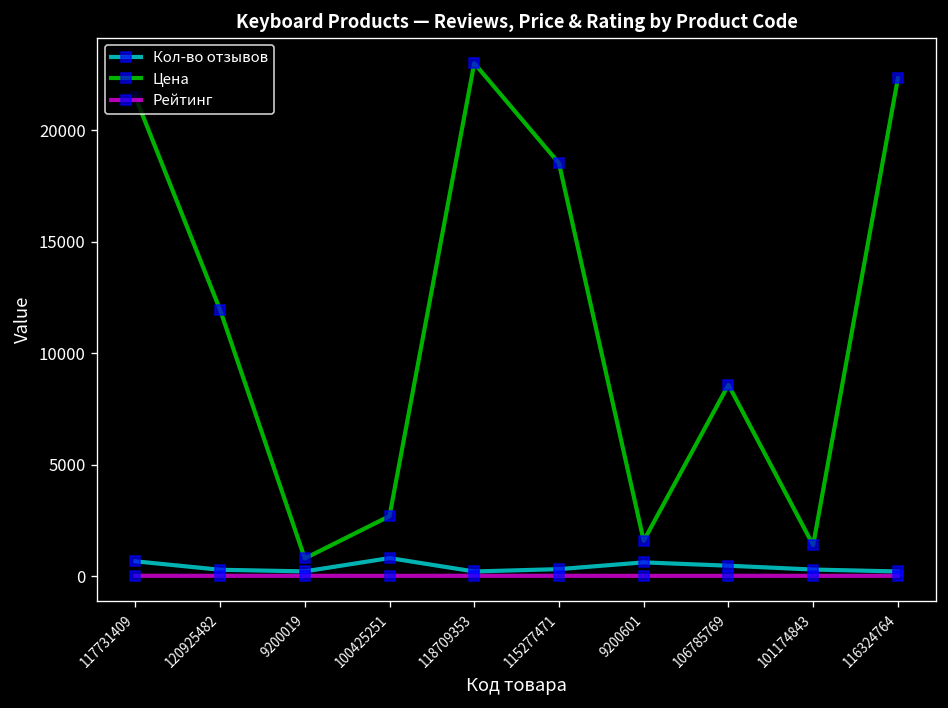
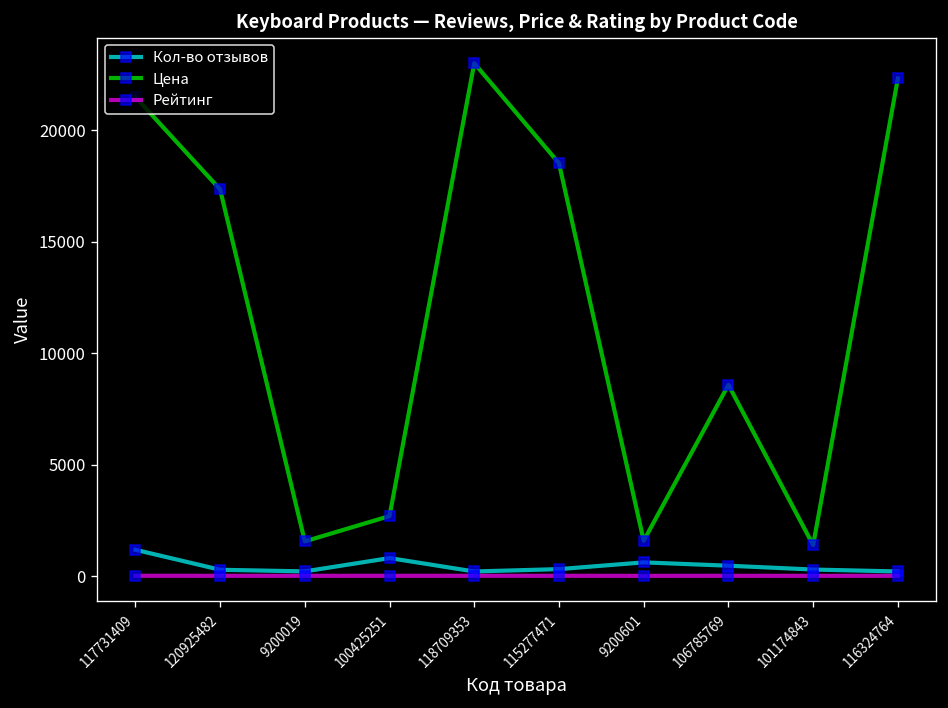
  {
    "Кол-во отзывов": {
-     "117731409": 700,
+     "117731409": 1200,
      "120925482": 300,
      "9200019": 200,
      "100425251": 800,
      "118709353": 200,
      "115277471": 300,
      "9200601": 600,
      "106785769": 500,
      "101174843": 300,
      "116324764": 200
    },
    "Цена": {
-     "120925482": 11900,
-     "9200019": 800,
+     "120925482": 17300,
+     "9200019": 1600,
      "100425251": 2700,
      "118709353": 23000,
      "115277471": 18500,
      "9200601": 1600,
      "106785769": 8600,
      "101174843": 1400,
      "116324764": 22300
    },
    "Рейтинг": {
      "117731409": 0,
      "120925482": 0,
      "9200019": 0,
      "100425251": 0,
      "118709353": 0,
      "115277471": 0,
      "9200601": 0,
      "106785769": 0,
      "101174843": 0,
      "116324764": 0
    }
  }
